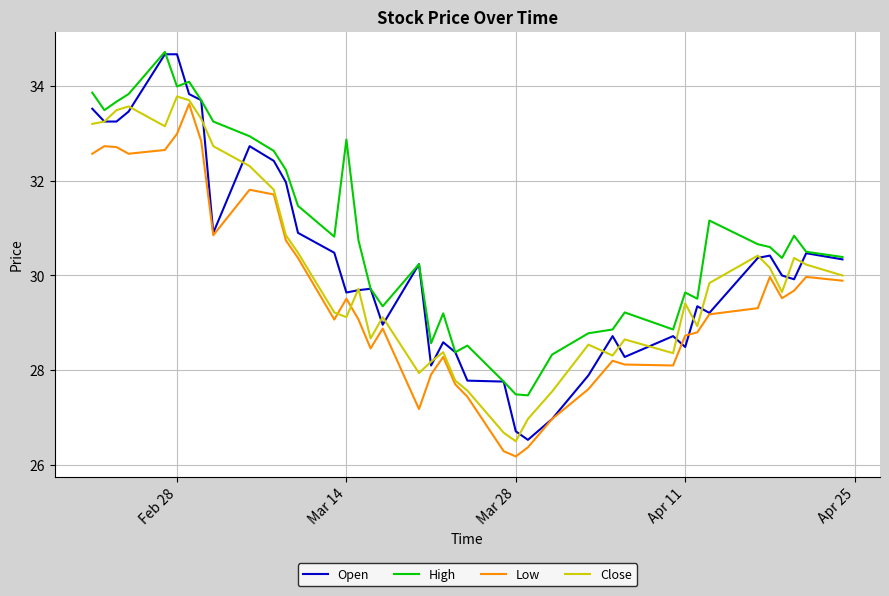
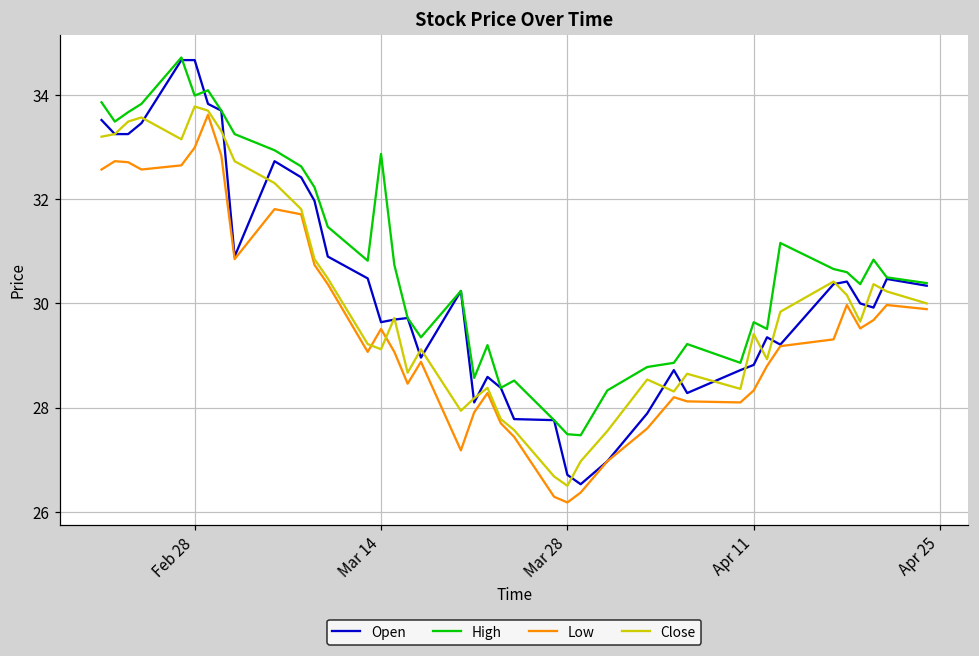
  {
    "Open": {
      "Feb 28": 34.7,
      "Mar 14": 29.6,
      "Mar 28": 26.7,
-     "Apr 11": 28.5
+     "Apr 11": 28.8
    },
    "High": {
      "Feb 28": 34.0,
      "Mar 14": 32.9,
      "Mar 28": 27.5,
      "Apr 11": 29.6
    },
    "Low": {
      "Feb 28": 33.0,
      "Mar 14": 29.5,
      "Mar 28": 26.2,
-     "Apr 11": 28.7
+     "Apr 11": 28.3
    },
    "Close": {
      "Feb 28": 33.8,
      "Mar 14": 29.1,
      "Mar 28": 26.5,
      "Apr 11": 29.4
    }
  }
